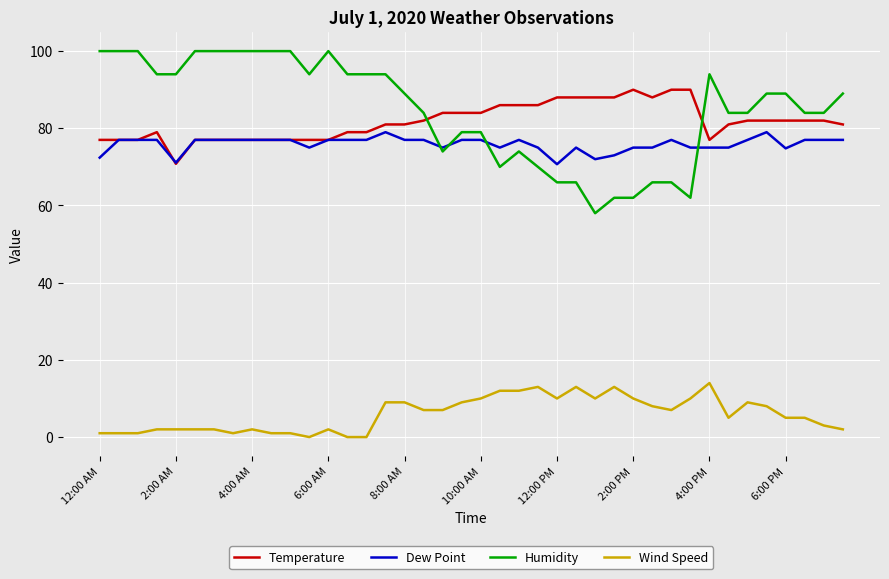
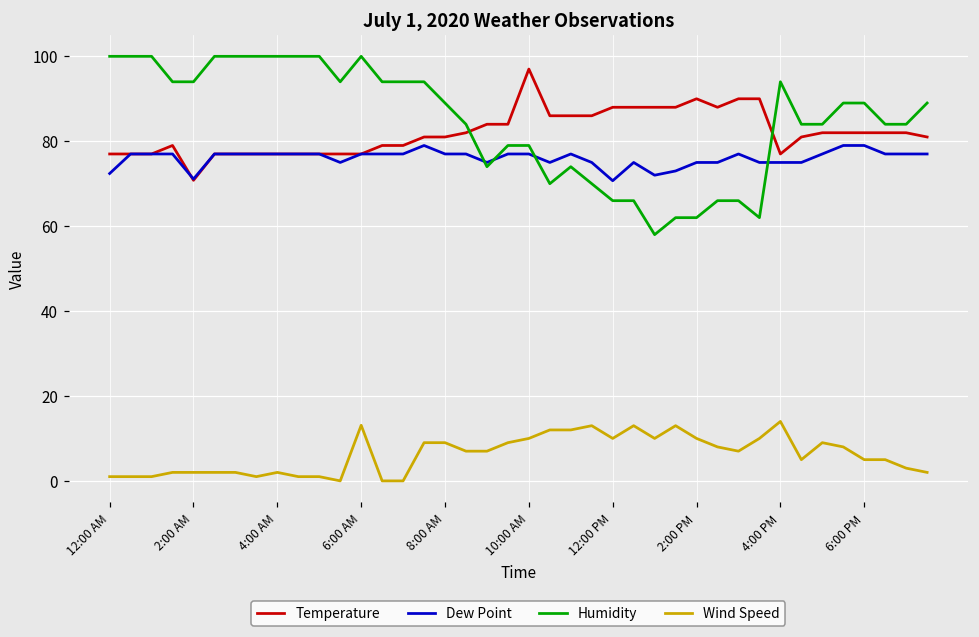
  {
    "Temperature": {
      "12:00 AM": 77,
      "8:00 AM": 81,
-     "10:00 AM": 84,
+     "10:00 AM": 97,
      "12:00 PM": 88,
      "2:00 PM": 90,
      "4:00 PM": 77,
      "6:00 PM": 82
    },
    "Dew Point": {
      "12:00 AM": 72,
      "8:00 AM": 77,
      "10:00 AM": 77,
      "12:00 PM": 71,
      "2:00 PM": 75,
      "4:00 PM": 75,
-     "6:00 PM": 75
+     "6:00 PM": 79
    },
    "Humidity": {
      "12:00 AM": 100,
      "2:00 AM": 94,
      "4:00 AM": 100,
      "6:00 AM": 100,
      "8:00 AM": 89,
      "10:00 AM": 79,
      "12:00 PM": 66,
      "2:00 PM": 62,
      "4:00 PM": 94,
      "6:00 PM": 89
    },
    "Wind Speed": {
      "12:00 AM": 1,
      "2:00 AM": 2,
      "4:00 AM": 2,
-     "6:00 AM": 2,
+     "6:00 AM": 13,
      "8:00 AM": 9,
      "10:00 AM": 10,
      "12:00 PM": 10,
      "2:00 PM": 10,
      "4:00 PM": 14,
      "6:00 PM": 5
    }
  }
